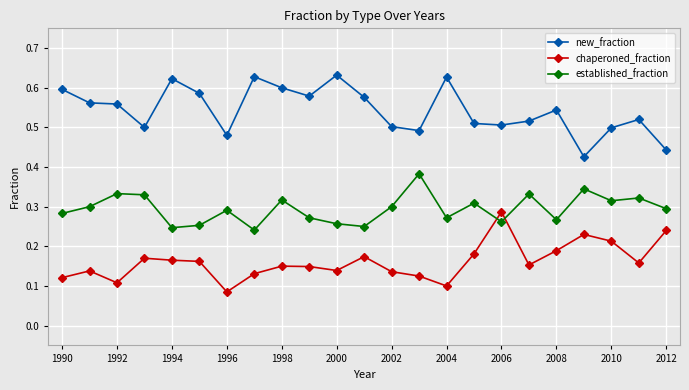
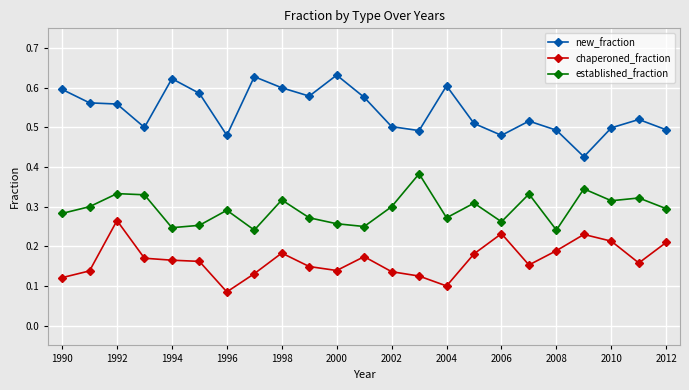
  {
    "new_fraction": {
      "1990": 0.60,
      "1992": 0.56,
      "1994": 0.62,
      "1996": 0.48,
      "1998": 0.60,
      "2000": 0.63,
      "2002": 0.50,
-     "2004": 0.63,
-     "2006": 0.51,
-     "2008": 0.54,
+     "2004": 0.61,
+     "2006": 0.48,
+     "2008": 0.49,
      "2010": 0.50,
-     "2012": 0.44
+     "2012": 0.49
    },
    "chaperoned_fraction": {
      "1990": 0.12,
-     "1992": 0.11,
+     "1992": 0.27,
      "1994": 0.17,
      "1996": 0.09,
-     "1998": 0.15,
+     "1998": 0.18,
      "2000": 0.14,
      "2002": 0.14,
      "2004": 0.10,
-     "2006": 0.29,
+     "2006": 0.23,
      "2008": 0.19,
      "2010": 0.21,
-     "2012": 0.24
+     "2012": 0.21
    },
    "established_fraction": {
      "1990": 0.28,
      "1992": 0.33,
      "1994": 0.25,
      "1996": 0.29,
      "1998": 0.32,
      "2000": 0.26,
      "2002": 0.30,
      "2004": 0.27,
      "2006": 0.26,
-     "2008": 0.27,
+     "2008": 0.24,
      "2010": 0.32,
      "2012": 0.30
    }
  }
